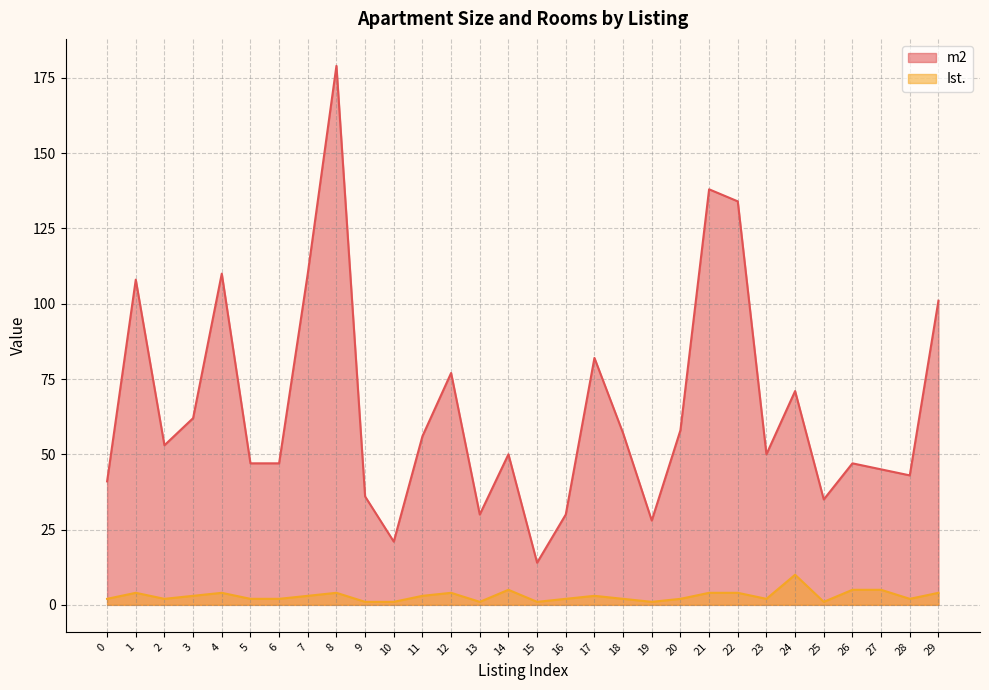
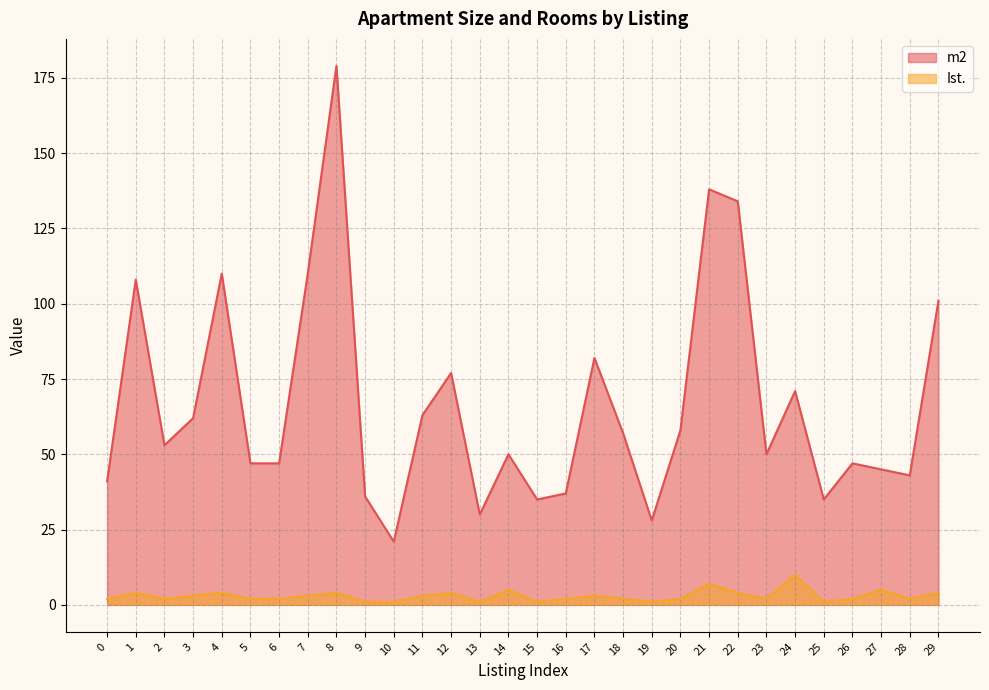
  {
    "m2": {
      "0": 41,
      "1": 108,
      "2": 53,
      "3": 62,
      "4": 110,
      "5": 47,
      "6": 47,
      "7": 110,
      "8": 179,
      "9": 36,
      "10": 21,
-     "11": 56,
+     "11": 63,
      "12": 77,
      "13": 30,
      "14": 50,
-     "15": 14,
-     "16": 30,
+     "15": 35,
+     "16": 37,
      "17": 82,
      "18": 57,
      "19": 28,
      "20": 58,
      "21": 138,
      "22": 134,
      "23": 50,
      "24": 71,
      "25": 35,
      "26": 47,
      "27": 45,
      "28": 43,
      "29": 101
    },
    "Ist.": {
      "0": 2,
      "1": 4,
      "2": 2,
      "3": 3,
      "4": 4,
      "5": 2,
      "6": 2,
      "7": 3,
      "8": 4,
      "9": 1,
      "10": 1,
      "11": 3,
      "12": 4,
      "13": 1,
      "14": 5,
      "15": 1,
      "16": 2,
      "17": 3,
      "18": 2,
      "19": 1,
      "20": 2,
-     "21": 4,
+     "21": 7,
      "22": 4,
      "23": 2,
      "24": 10,
      "25": 1,
-     "26": 5,
+     "26": 2,
      "27": 5,
      "28": 2,
      "29": 4
    }
  }
